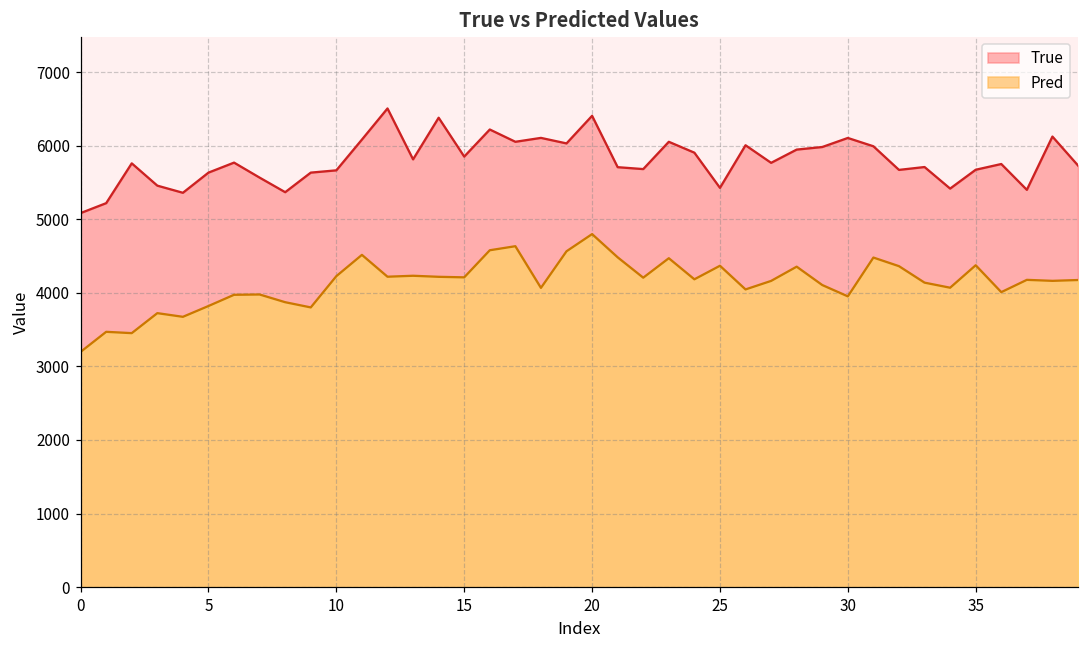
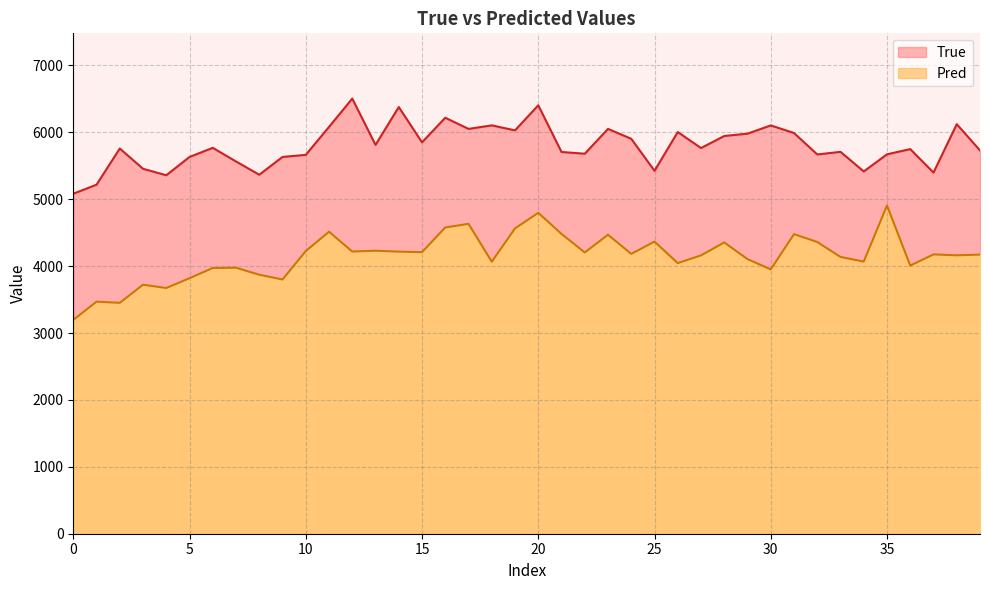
  {
    "True": {
      "0": 5100,
      "5": 5600,
      "10": 5700,
      "15": 5900,
      "20": 6400,
      "25": 5400,
      "30": 6100,
      "35": 5700
    },
    "Pred": {
      "0": 3200,
      "5": 3800,
      "10": 4200,
      "15": 4200,
      "20": 4800,
      "25": 4400,
      "30": 4000,
-     "35": 4400
+     "35": 4900
    }
  }
